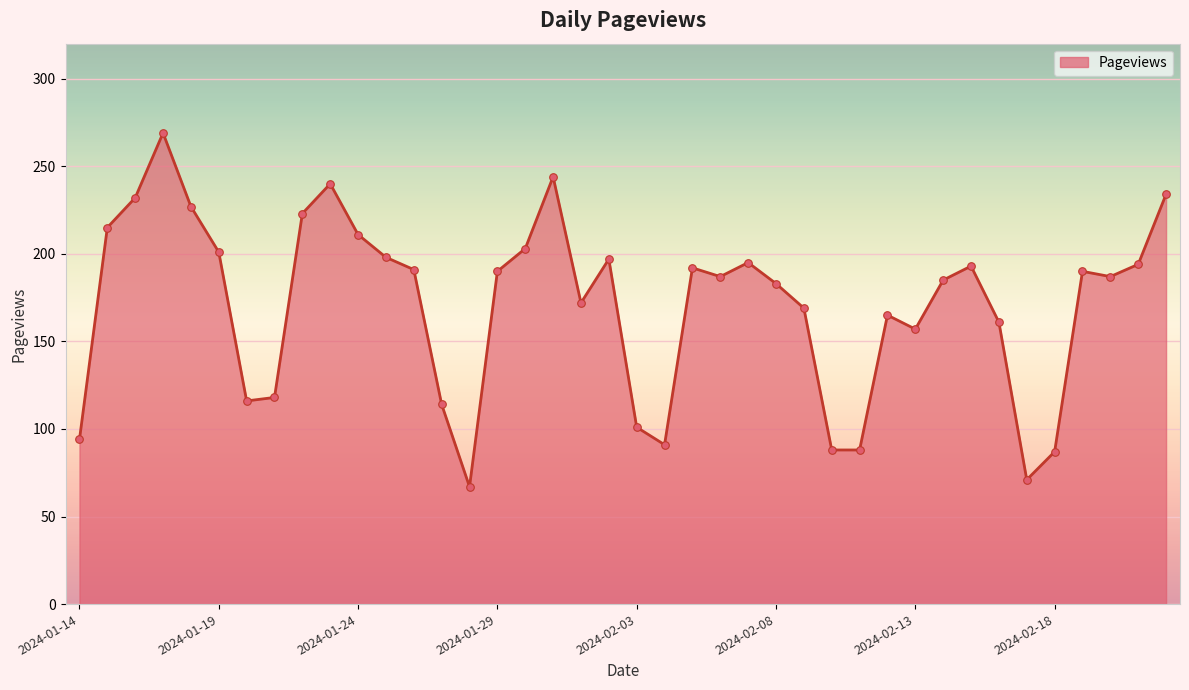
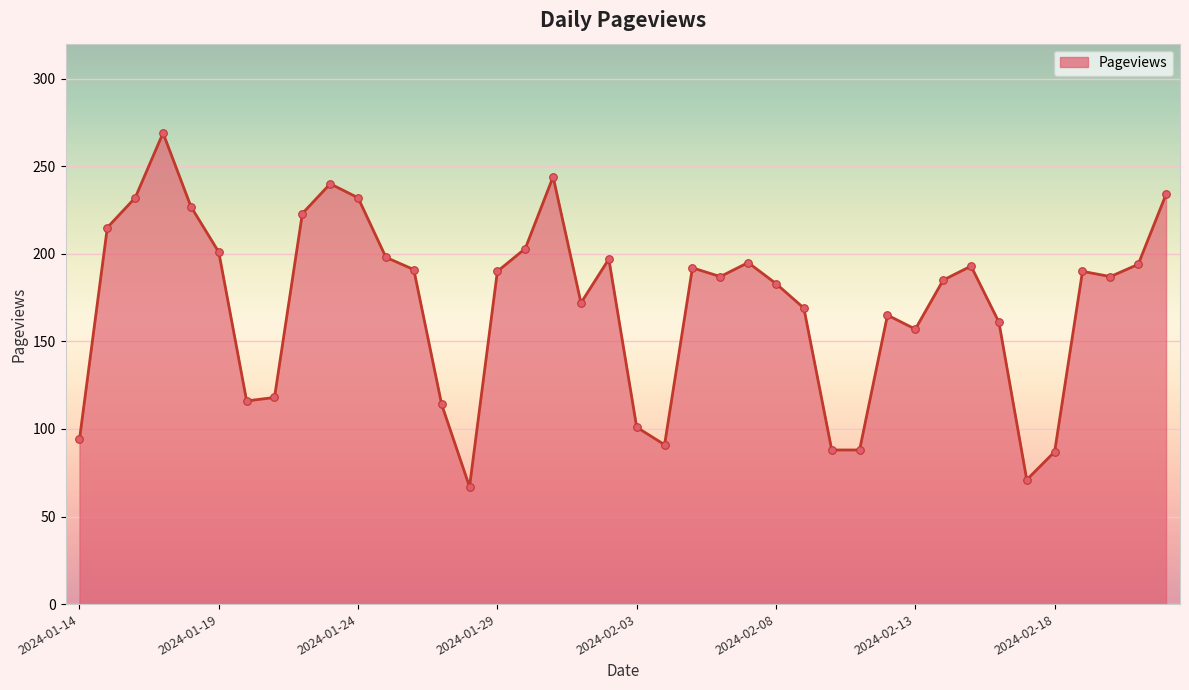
  {
    "2024-01-14": 94,
    "2024-01-19": 201,
-   "2024-01-24": 211,
+   "2024-01-24": 232,
    "2024-01-29": 190,
    "2024-02-03": 101,
    "2024-02-08": 183,
    "2024-02-13": 157,
    "2024-02-18": 87
  }
